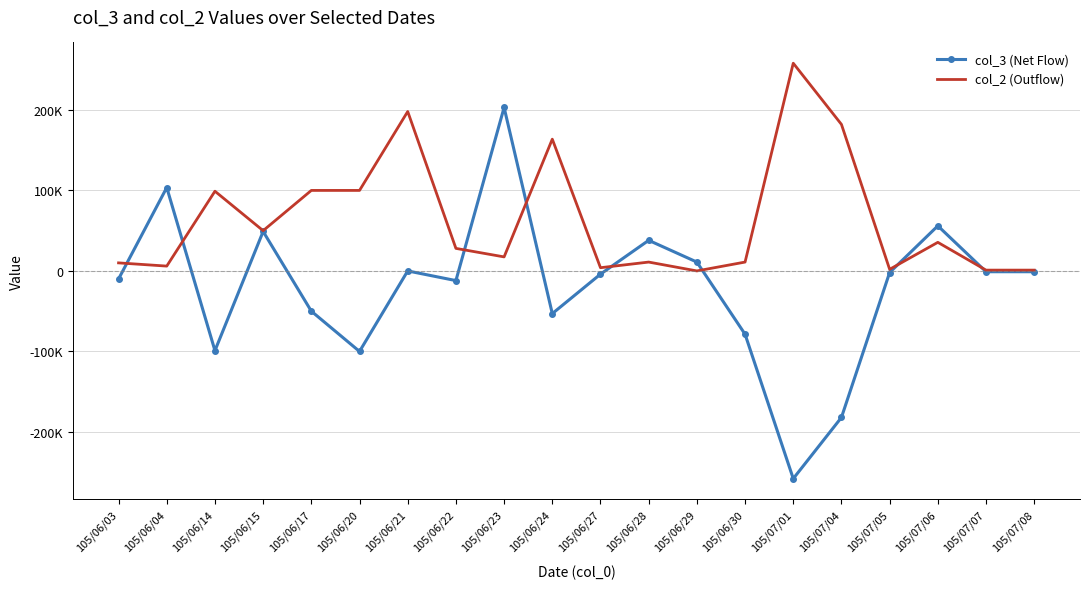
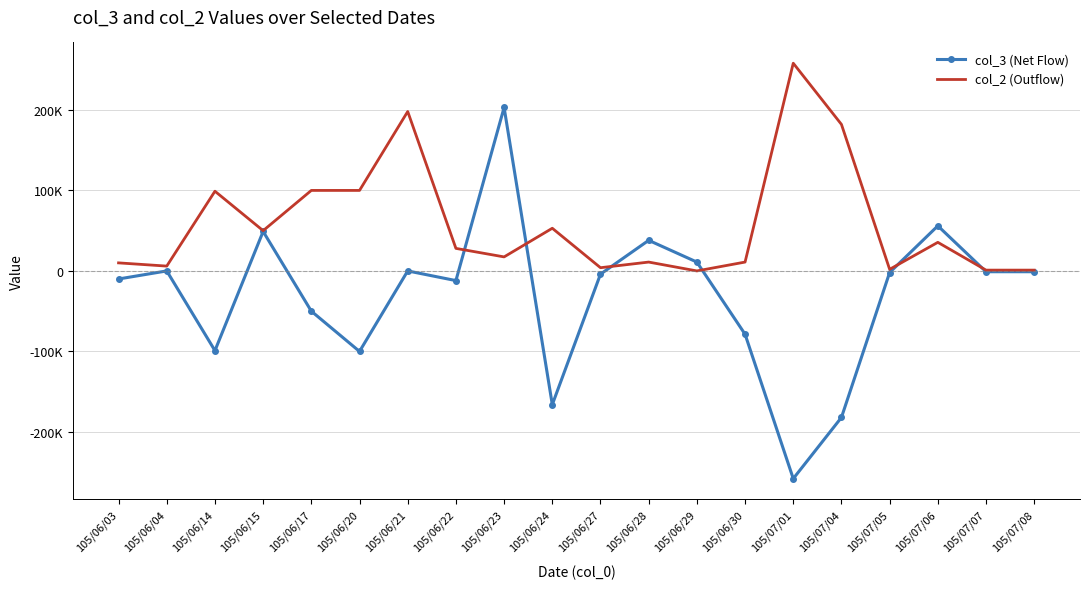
  {
    "col_3 (Net Flow)": {
      "105/06/03": -10000,
-     "105/06/04": 100000,
+     "105/06/04": 0,
      "105/06/14": -100000,
      "105/06/17": -50000,
      "105/06/20": -100000,
      "105/06/21": 0,
      "105/06/22": -10000,
      "105/06/23": 200000,
-     "105/06/24": -50000,
+     "105/06/24": -170000,
      "105/06/27": 0,
      "105/06/28": 40000,
      "105/06/29": 10000,
      "105/06/30": -80000,
      "105/07/01": -260000,
      "105/07/04": -180000,
      "105/07/05": 0,
      "105/07/06": 60000
    },
    "col_2 (Outflow)": {
      "105/06/03": 10000,
      "105/06/04": 10000,
      "105/06/14": 100000,
      "105/06/17": 100000,
      "105/06/20": 100000,
      "105/06/21": 200000,
      "105/06/22": 30000,
      "105/06/23": 20000,
-     "105/06/24": 160000,
+     "105/06/24": 50000,
      "105/06/27": 0,
      "105/06/28": 10000,
      "105/06/29": 0,
      "105/06/30": 10000,
      "105/07/01": 260000,
      "105/07/04": 180000,
      "105/07/05": 0,
      "105/07/06": 40000
    }
  }
